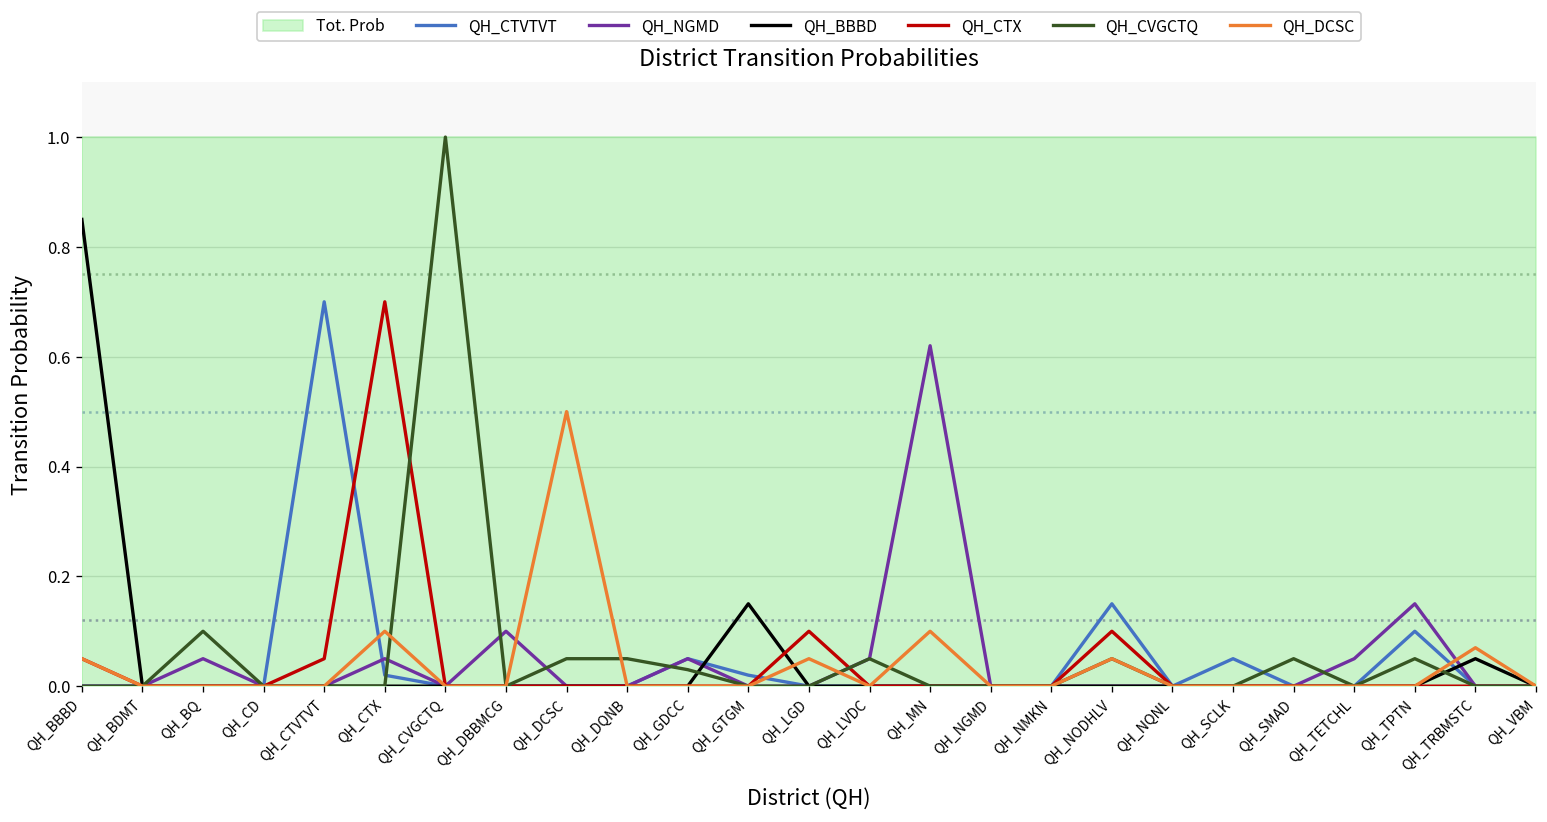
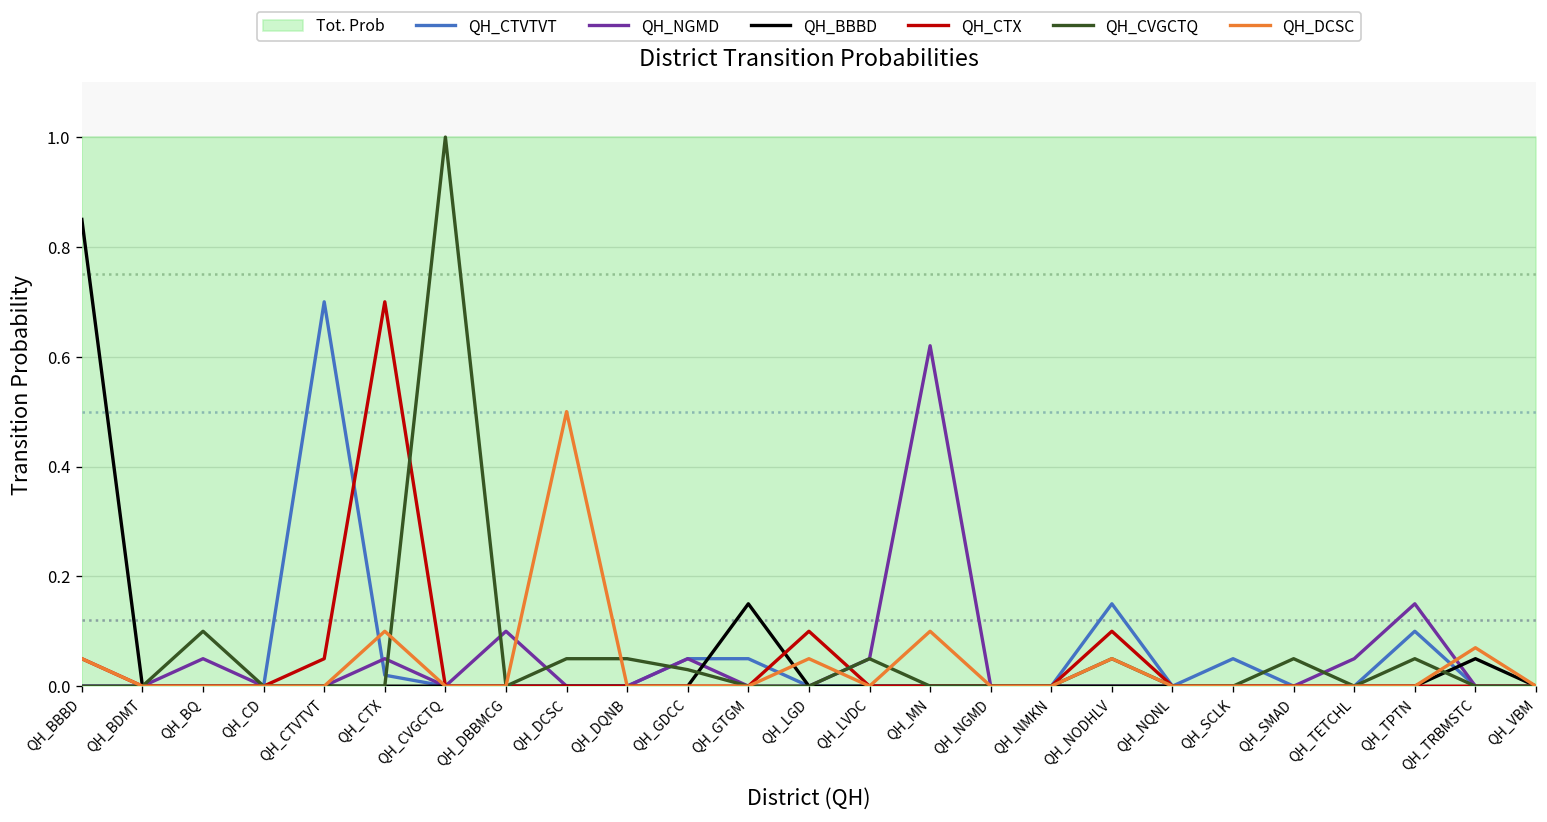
  {
    "Tot. Prob": {
      "QH_BBBD": 1.00,
      "QH_BDMT": 1.00,
      "QH_BQ": 1.00,
      "QH_CD": 1.00,
      "QH_CTVTVT": 1.00,
      "QH_CTX": 1.00,
      "QH_DBBMCG": 1.00,
      "QH_DCSC": 1.00,
      "QH_DQNB": 1.00,
      "QH_GDCC": 1.00,
      "QH_GTGM": 1.00,
      "QH_LGD": 1.00,
      "QH_LVDC": 1.00,
      "QH_MN": 1.00,
      "QH_NGMD": 1.00,
      "QH_NMKN": 1.00,
      "QH_NODHLV": 1.00,
      "QH_NQNL": 1.00,
      "QH_SCLK": 1.00,
      "QH_SMAD": 1.00,
      "QH_TETCHL": 1.00,
      "QH_TPTN": 1.00,
      "QH_TRBMSTC": 1.00,
      "QH_VBM": 1.00
    },
    "QH_CTVTVT": {
      "QH_CTVTVT": 0.70,
      "QH_CTX": 0.02,
-     "QH_GTGM": 0.02,
+     "QH_GTGM": 0.05,
      "QH_NODHLV": 0.15,
      "QH_SCLK": 0.05,
      "QH_TPTN": 0.10
    },
    "QH_NGMD": {
      "QH_BQ": 0.05,
      "QH_CTX": 0.05,
      "QH_DBBMCG": 0.10,
      "QH_MN": 0.62,
      "QH_TETCHL": 0.05,
      "QH_TPTN": 0.15
    },
    "QH_BBBD": {
      "QH_BBBD": 0.85,
      "QH_GTGM": 0.15,
      "QH_TRBMSTC": 0.05
    },
    "QH_CTX": {
      "QH_CTVTVT": 0.05,
      "QH_CTX": 0.70,
      "QH_LGD": 0.10,
      "QH_NODHLV": 0.10
    },
    "QH_CVGCTQ": {
      "QH_BQ": 0.10,
      "QH_DCSC": 0.05,
      "QH_DQNB": 0.05,
      "QH_GDCC": 0.03,
      "QH_SMAD": 0.05,
      "QH_TPTN": 0.05
    },
    "QH_DCSC": {
      "QH_CTX": 0.10,
      "QH_DCSC": 0.50,
      "QH_LGD": 0.05,
      "QH_MN": 0.10,
      "QH_TRBMSTC": 0.07
    }
  }
